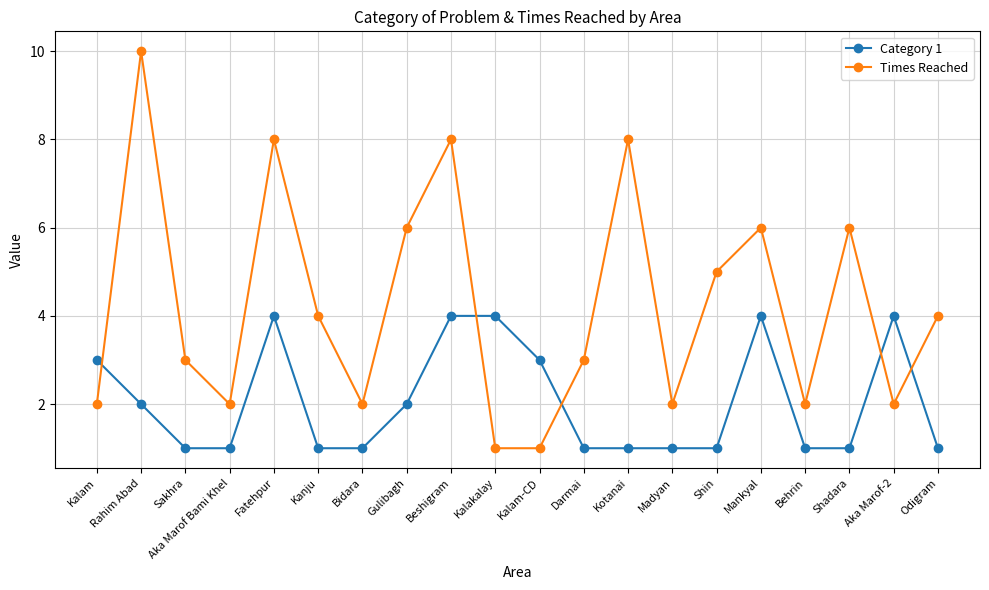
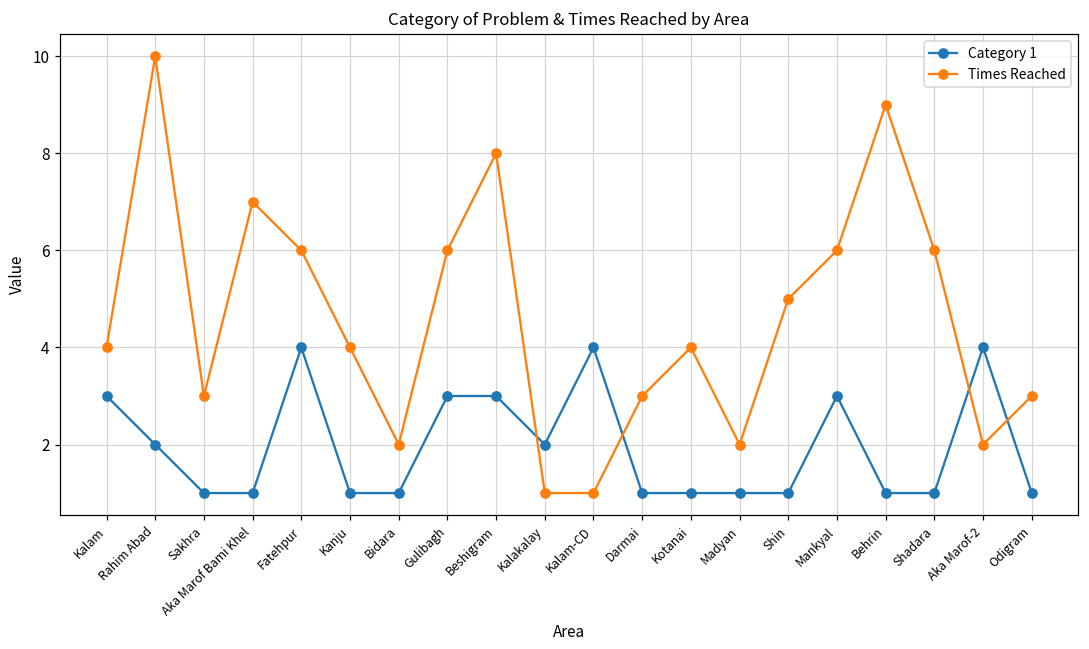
  {
    "Category 1": {
      "Kalam": 3,
      "Rahim Abad": 2,
      "Sakhra": 1,
      "Aka Marof Bami Khel": 1,
      "Fatehpur": 4,
      "Kanju": 1,
      "Bidara": 1,
-     "Gulibagh": 2,
-     "Beshigram": 4,
-     "Kalakalay": 4,
-     "Kalam-CD": 3,
+     "Gulibagh": 3,
+     "Beshigram": 3,
+     "Kalakalay": 2,
+     "Kalam-CD": 4,
      "Darmai": 1,
      "Kotanai": 1,
      "Madyan": 1,
      "Shin": 1,
-     "Mankyal": 4,
+     "Mankyal": 3,
      "Behrin": 1,
      "Shadara": 1,
      "Aka Marof-2": 4,
      "Odigram": 1
    },
    "Times Reached": {
-     "Kalam": 2,
+     "Kalam": 4,
      "Rahim Abad": 10,
      "Sakhra": 3,
-     "Aka Marof Bami Khel": 2,
-     "Fatehpur": 8,
+     "Aka Marof Bami Khel": 7,
+     "Fatehpur": 6,
      "Kanju": 4,
      "Bidara": 2,
      "Gulibagh": 6,
      "Beshigram": 8,
      "Kalakalay": 1,
      "Kalam-CD": 1,
      "Darmai": 3,
-     "Kotanai": 8,
+     "Kotanai": 4,
      "Madyan": 2,
      "Shin": 5,
      "Mankyal": 6,
-     "Behrin": 2,
+     "Behrin": 9,
      "Shadara": 6,
      "Aka Marof-2": 2,
-     "Odigram": 4
+     "Odigram": 3
    }
  }
